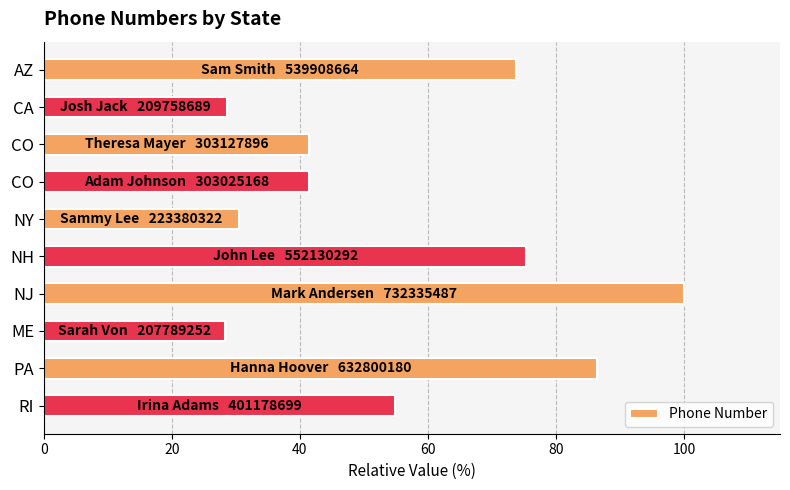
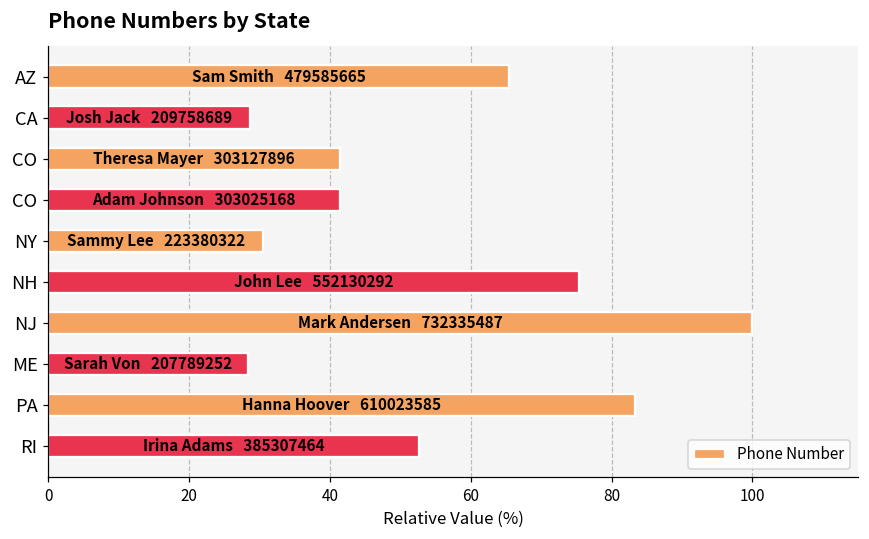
  {
-   "AZ": 539908664,
-   "PA": 632800180,
-   "RI": 401178699
+   "AZ": 479585665,
+   "PA": 610023585,
+   "RI": 385307464
  }
